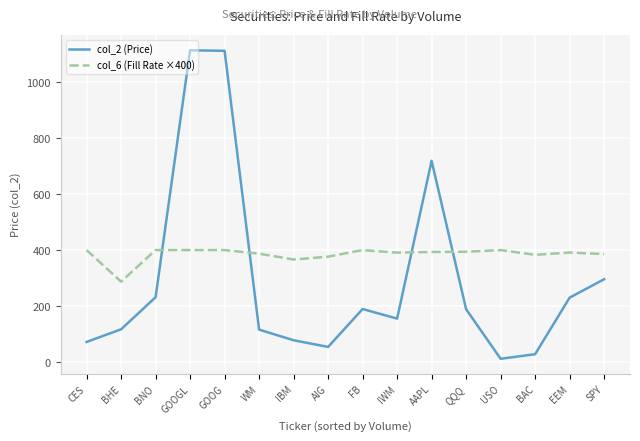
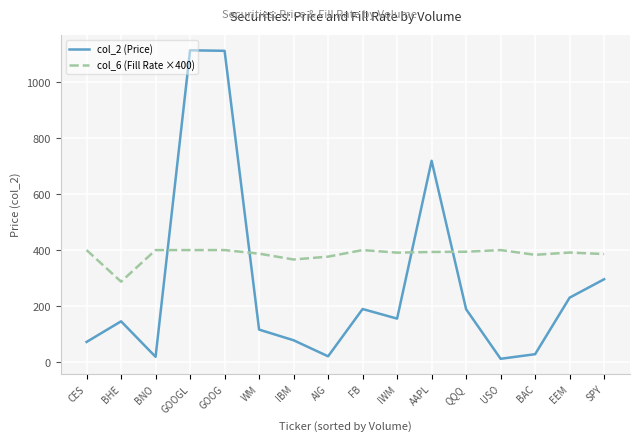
  {
    "col_2 (Price)": {
      "CES": 70,
-     "BHE": 120,
-     "BNO": 230,
+     "BHE": 150,
+     "BNO": 20,
      "GOOG": 1110,
      "WM": 120,
      "IBM": 80,
-     "AIG": 50,
+     "AIG": 20,
      "FB": 190,
      "IWM": 160,
      "AAPL": 720,
      "QQQ": 190,
      "USO": 10,
      "BAC": 30,
      "EEM": 230,
      "SPY": 300
    },
    "col_6 (Fill Rate ×400)": {
      "CES": 400,
      "BHE": 290,
      "BNO": 400,
      "GOOGL": 400,
      "GOOG": 400,
      "WM": 390,
      "IBM": 370,
      "AIG": 380,
      "FB": 400,
      "IWM": 390,
      "AAPL": 390,
      "QQQ": 390,
      "USO": 400,
      "BAC": 380,
      "EEM": 390,
      "SPY": 390
    }
  }
